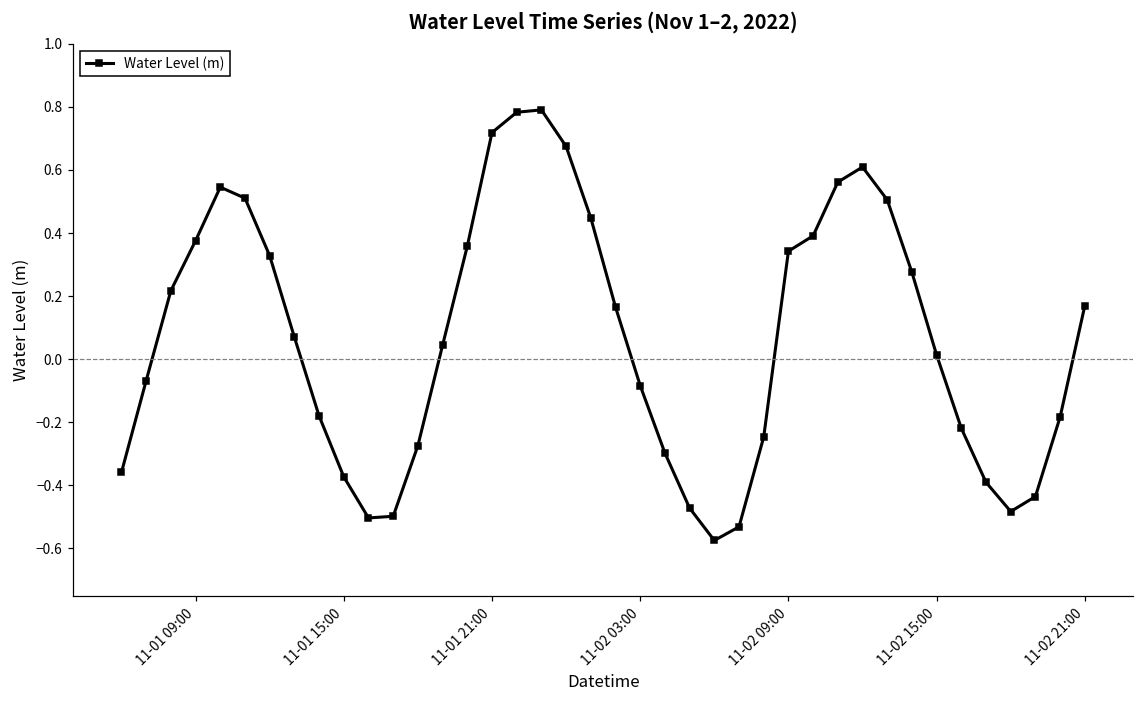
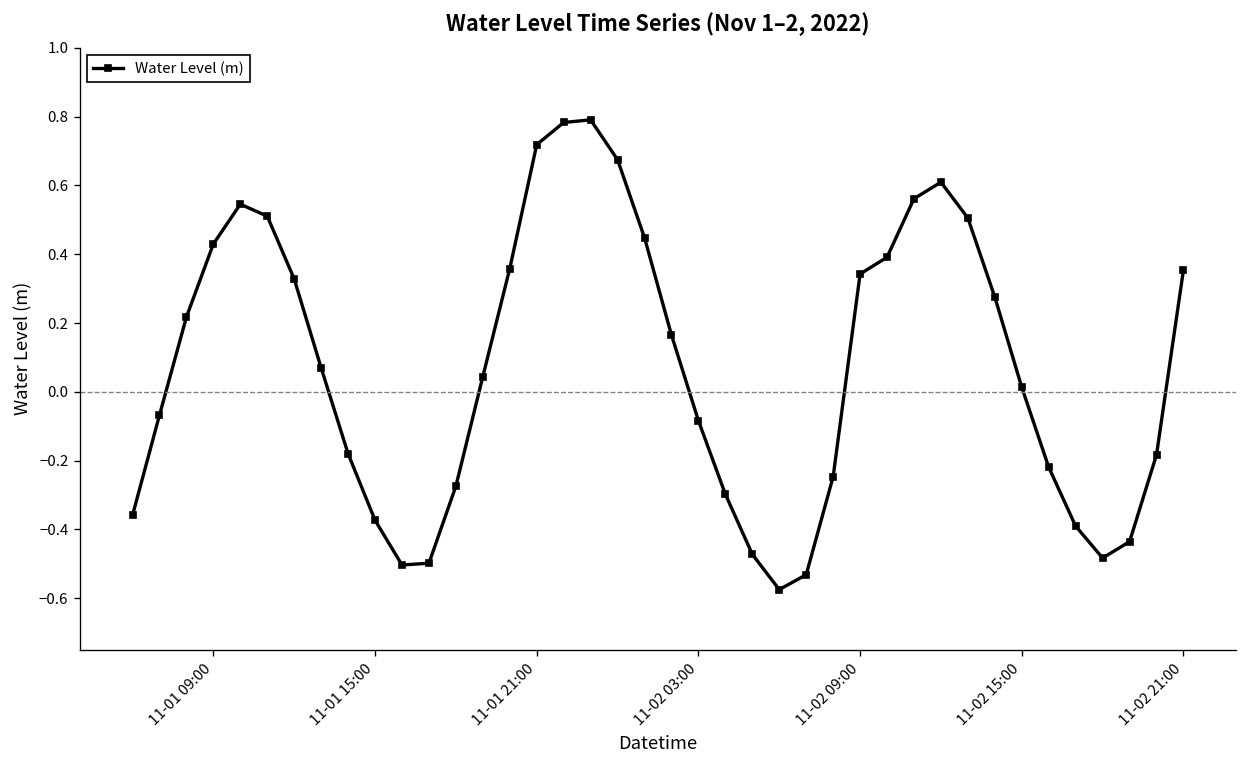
  {
-   "11-01 09:00": 0.38,
+   "11-01 09:00": 0.43,
    "11-01 15:00": -0.37,
    "11-01 21:00": 0.72,
    "11-02 03:00": -0.08,
    "11-02 09:00": 0.34,
    "11-02 15:00": 0.01,
-   "11-02 21:00": 0.17
+   "11-02 21:00": 0.35
  }
